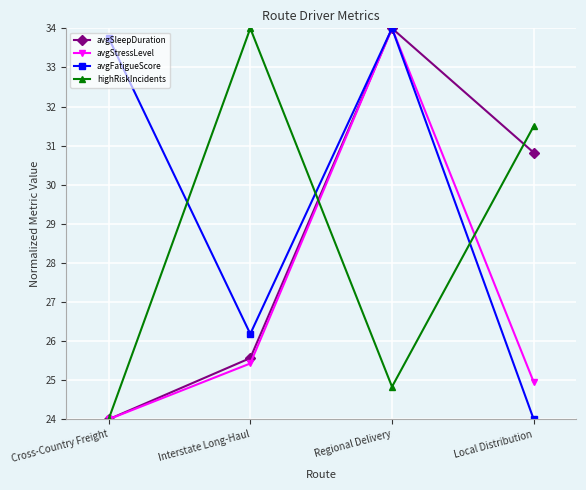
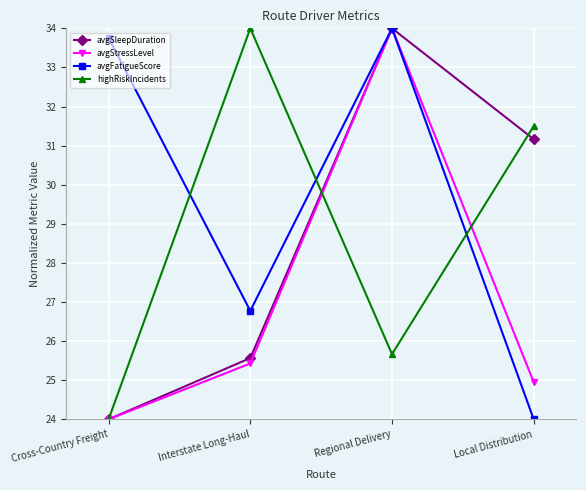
  {
    "avgSleepDuration": {
      "Interstate Long-Haul": 25.6,
-     "Local Distribution": 30.8
+     "Local Distribution": 31.2
    },
    "avgStressLevel": {
      "Interstate Long-Haul": 25.4,
      "Local Distribution": 25.0
    },
    "avgFatigueScore": {
-     "Interstate Long-Haul": 26.2,
+     "Interstate Long-Haul": 26.8,
      "Local Distribution": 24.0
    },
    "highRiskIncidents": {
      "Interstate Long-Haul": 34.0,
-     "Regional Delivery": 24.8,
+     "Regional Delivery": 25.7,
      "Local Distribution": 31.5
    }
  }
